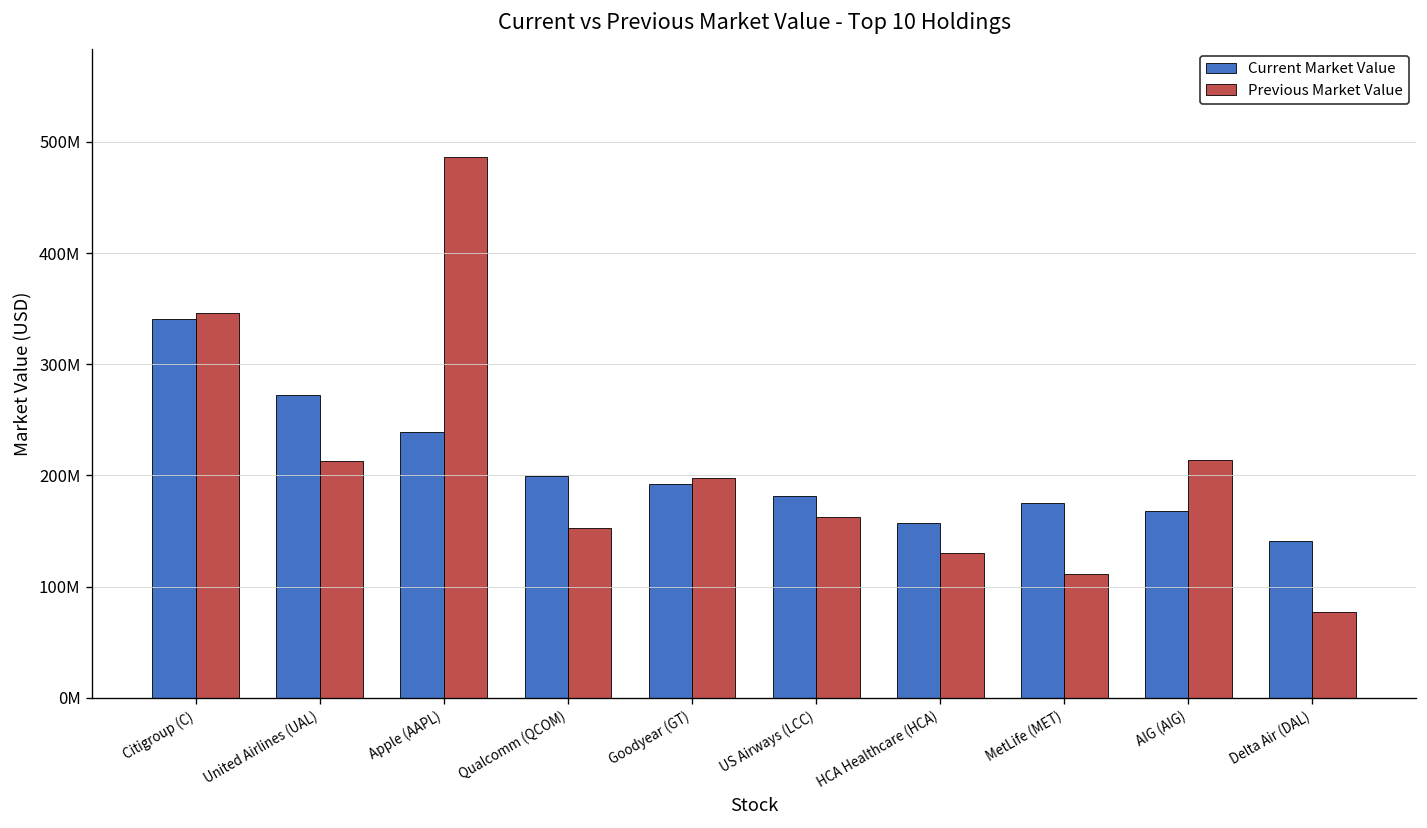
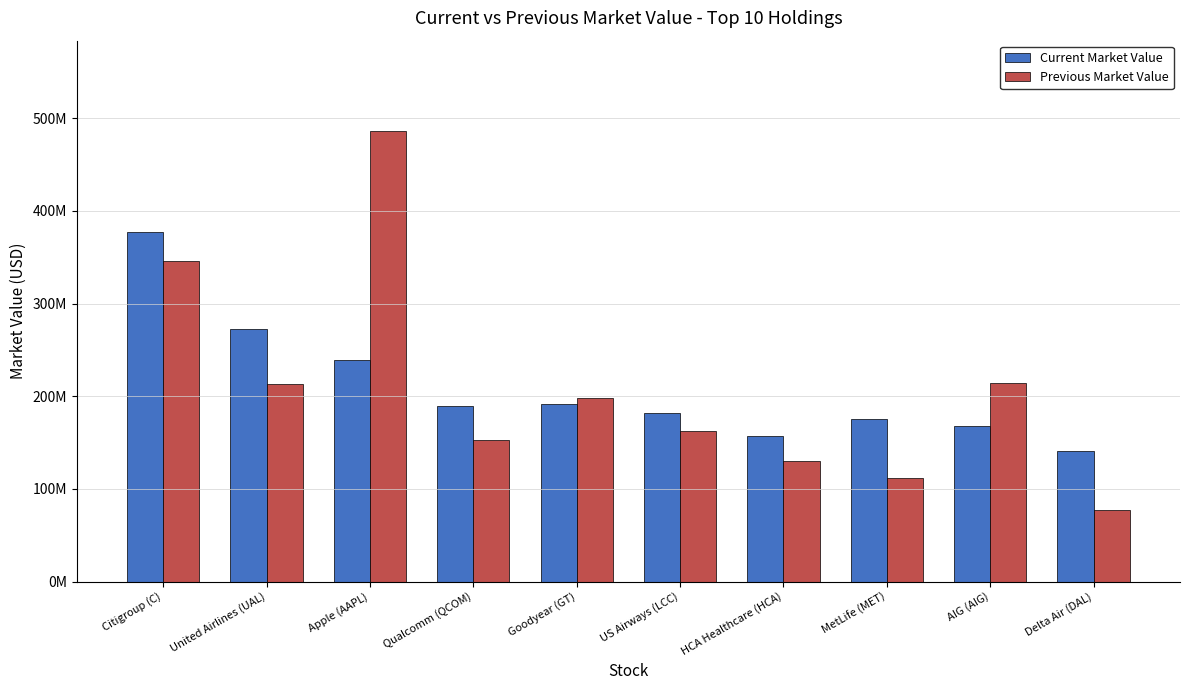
  {
    "Current Market Value": {
-     "Citigroup (C)": 340000000,
+     "Citigroup (C)": 380000000,
      "United Airlines (UAL)": 270000000,
      "Apple (AAPL)": 240000000,
-     "Qualcomm (QCOM)": 200000000,
+     "Qualcomm (QCOM)": 190000000,
      "Goodyear (GT)": 190000000,
      "US Airways (LCC)": 180000000,
      "HCA Healthcare (HCA)": 160000000,
      "MetLife (MET)": 180000000,
      "AIG (AIG)": 170000000,
      "Delta Air (DAL)": 140000000
    },
    "Previous Market Value": {
      "Citigroup (C)": 350000000,
      "United Airlines (UAL)": 210000000,
      "Apple (AAPL)": 490000000,
      "Qualcomm (QCOM)": 150000000,
      "Goodyear (GT)": 200000000,
      "US Airways (LCC)": 160000000,
      "HCA Healthcare (HCA)": 130000000,
      "MetLife (MET)": 110000000,
      "AIG (AIG)": 210000000,
      "Delta Air (DAL)": 80000000
    }
  }
